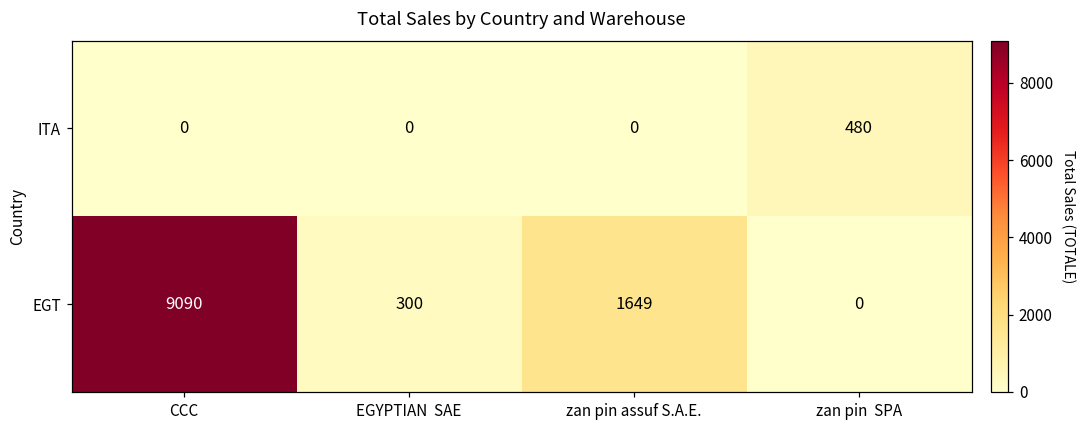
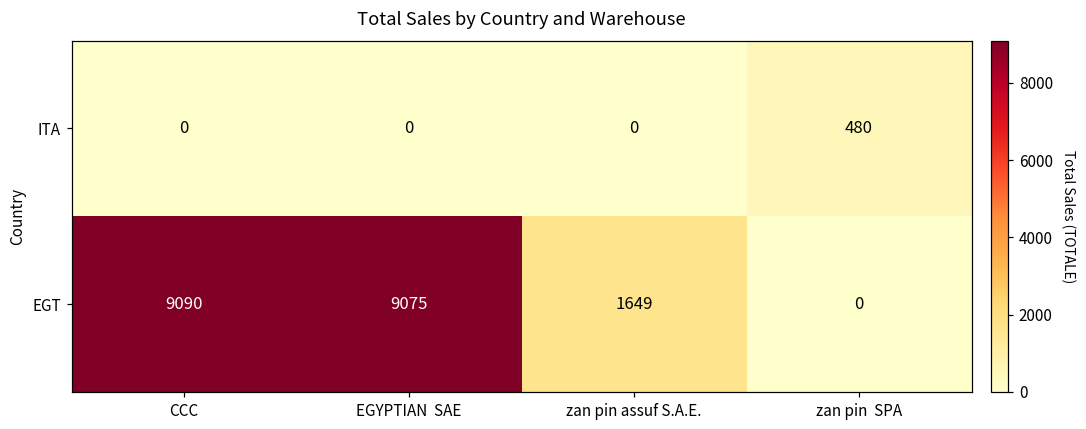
  {
    "ITA": {
      "CCC": 0,
      "EGYPTIAN SAE": 0,
      "zan pin assuf S.A.E.": 0,
      "zan pin SPA": 480
    },
    "EGT": {
      "CCC": 9090,
-     "EGYPTIAN SAE": 300,
+     "EGYPTIAN SAE": 9075,
      "zan pin assuf S.A.E.": 1649,
      "zan pin SPA": 0
    }
  }
